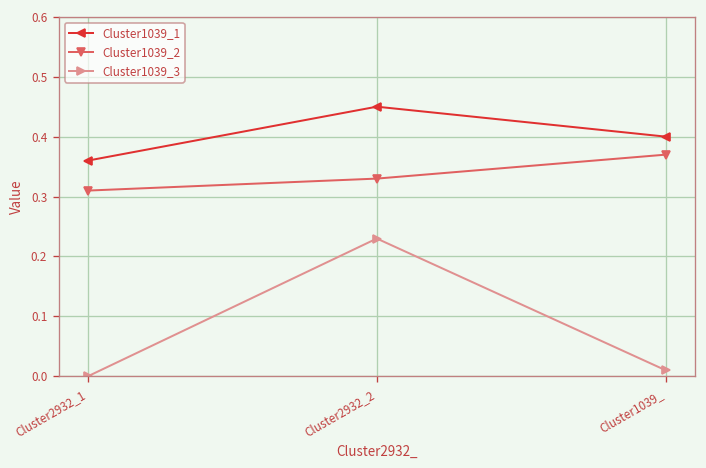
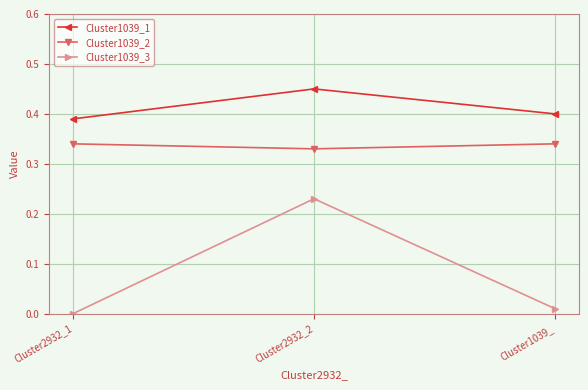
  {
    "Cluster1039_1": {
-     "Cluster2932_1": 0.36,
+     "Cluster2932_1": 0.39,
      "Cluster2932_2": 0.45,
      "Cluster1039_": 0.40
    },
    "Cluster1039_2": {
-     "Cluster2932_1": 0.31,
+     "Cluster2932_1": 0.34,
      "Cluster2932_2": 0.33,
-     "Cluster1039_": 0.37
+     "Cluster1039_": 0.34
    },
    "Cluster1039_3": {
      "Cluster2932_1": 0.00,
      "Cluster2932_2": 0.23,
      "Cluster1039_": 0.01
    }
  }
